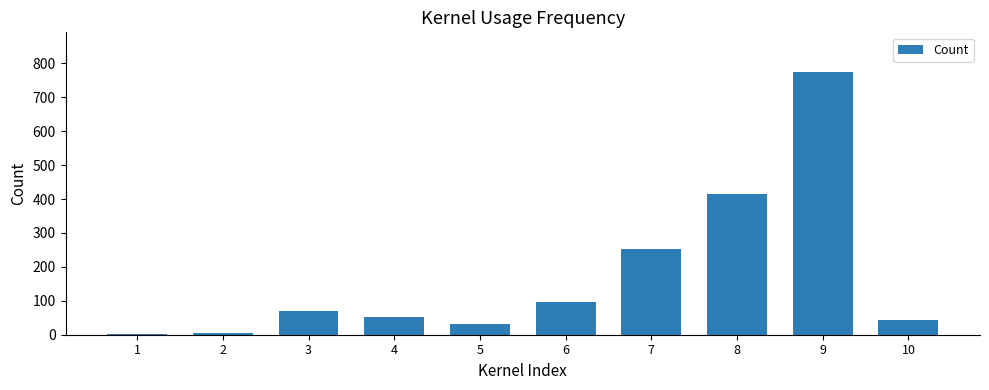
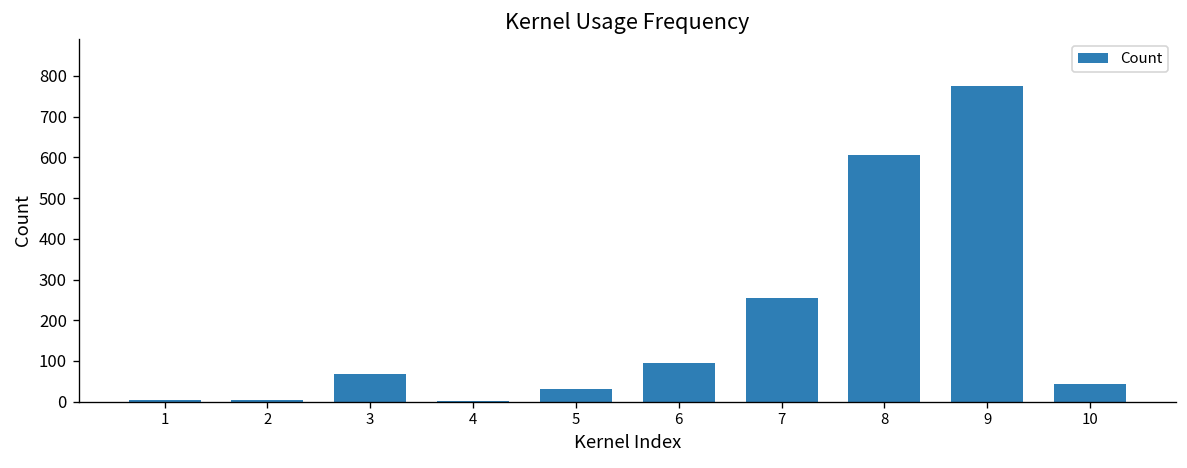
  {
    "3": 70,
-   "4": 50,
+   "4": 0,
    "5": 30,
    "6": 100,
    "7": 250,
-   "8": 420,
+   "8": 610,
    "9": 780,
    "10": 40
  }
